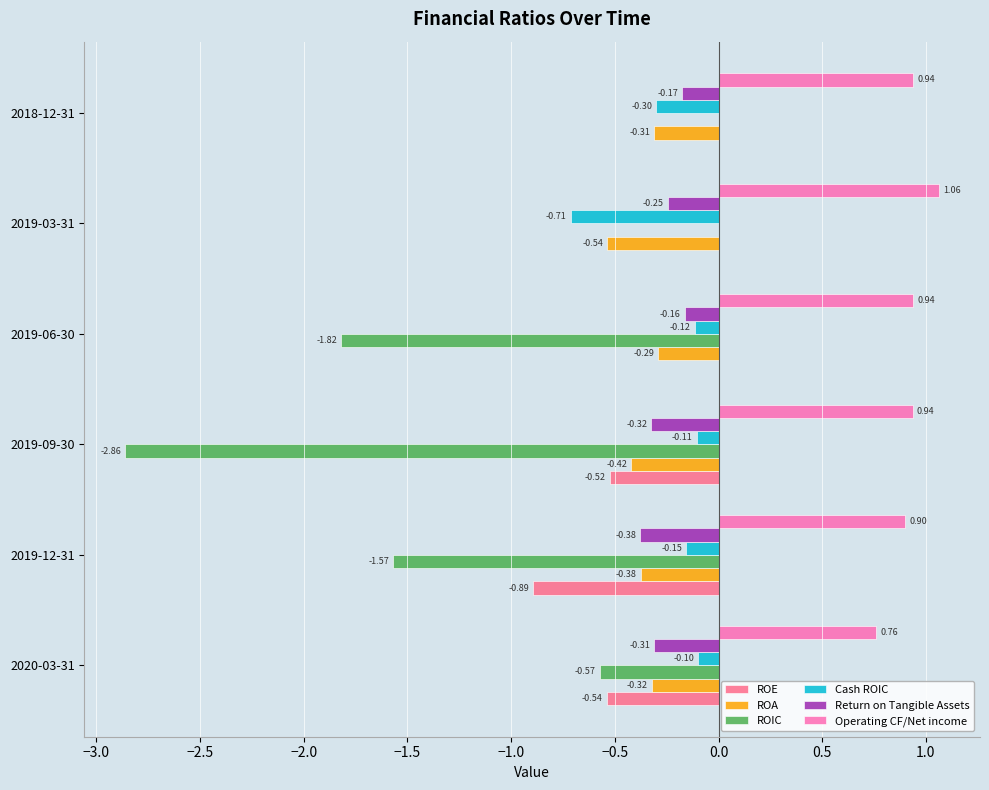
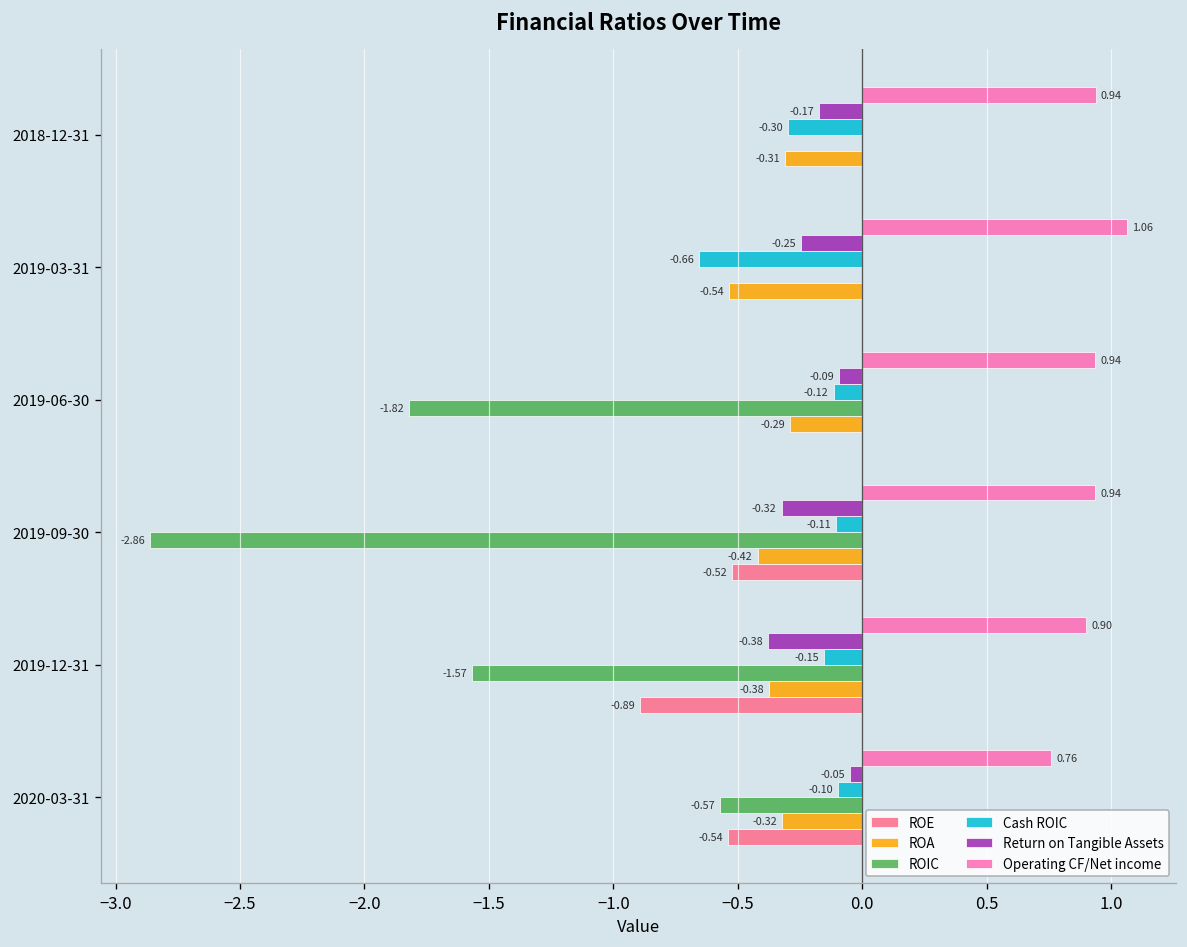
  {
    "ROA": {
      "2018-12-31": -0.31,
      "2019-03-31": -0.54,
      "2019-06-30": -0.29,
      "2019-09-30": -0.42,
      "2019-12-31": -0.38,
      "2020-03-31": -0.32
    },
    "ROIC": {
      "2019-06-30": -1.82,
      "2019-09-30": -2.86,
      "2019-12-31": -1.57,
      "2020-03-31": -0.57
    },
    "Cash ROIC": {
      "2018-12-31": -0.30,
-     "2019-03-31": -0.71,
+     "2019-03-31": -0.66,
      "2019-06-30": -0.12,
      "2019-09-30": -0.11,
      "2019-12-31": -0.15,
      "2020-03-31": -0.10
    },
    "Return on Tangible Assets": {
      "2018-12-31": -0.17,
      "2019-03-31": -0.25,
-     "2019-06-30": -0.16,
+     "2019-06-30": -0.09,
      "2019-09-30": -0.32,
      "2019-12-31": -0.38,
-     "2020-03-31": -0.31
+     "2020-03-31": -0.05
    }
  }
